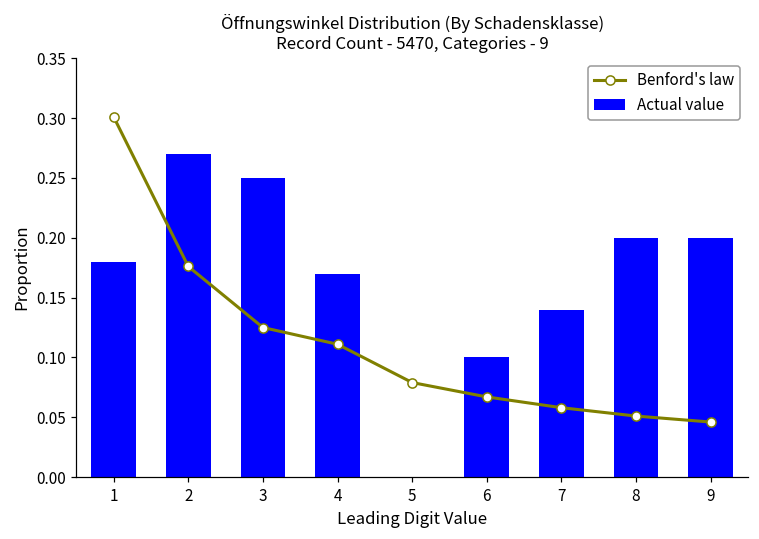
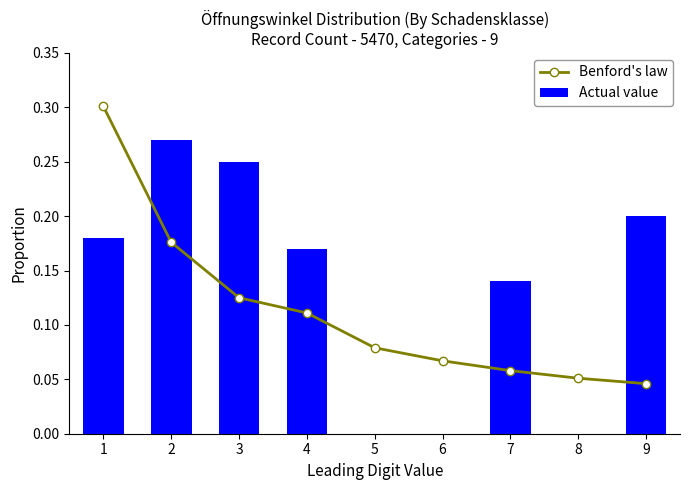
  {
    "Benford's law": {
      "1": 0.3,
      "2": 0.176,
      "3": 0.125,
      "4": 0.111,
      "5": 0.079,
      "6": 0.067,
      "7": 0.058,
      "8": 0.051,
      "9": 0.046
    },
    "Actual value": {
      "1": 0.180,
      "2": 0.270,
      "3": 0.250,
      "4": 0.170,
      "5": 0.0,
-     "6": 0.1,
+     "6": 0.0,
      "7": 0.140,
-     "8": 0.2,
+     "8": 0.0,
      "9": 0.2
    }
  }
